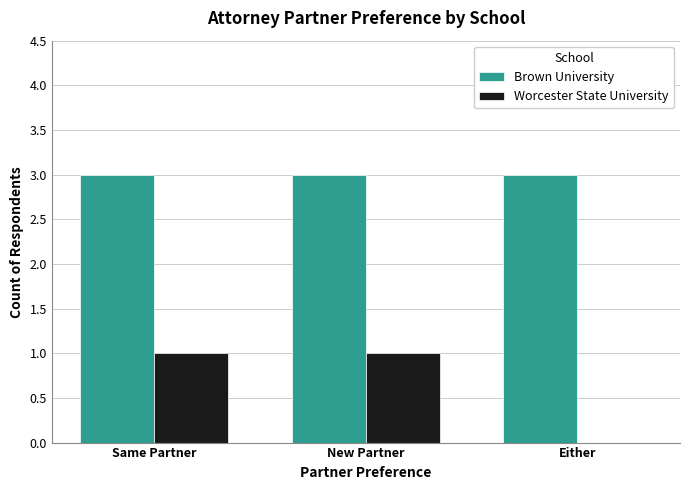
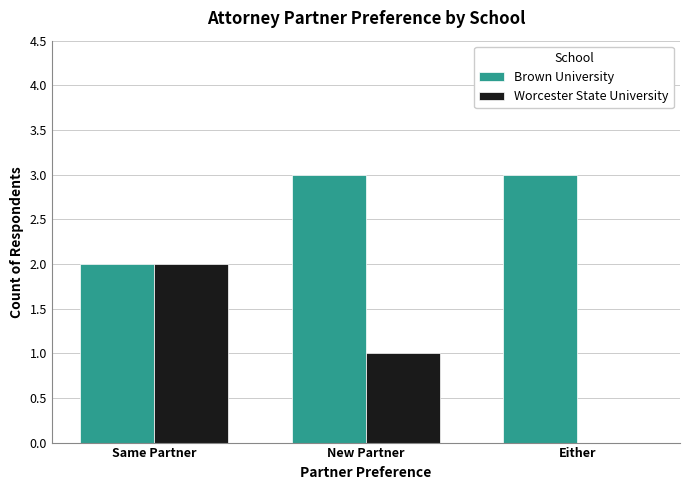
  {
    "Brown University": {
-     "Same Partner": 3,
+     "Same Partner": 2,
      "New Partner": 3,
      "Either": 3
    },
    "Worcester State University": {
-     "Same Partner": 1,
+     "Same Partner": 2,
      "New Partner": 1,
      "Either": 0
    }
  }
